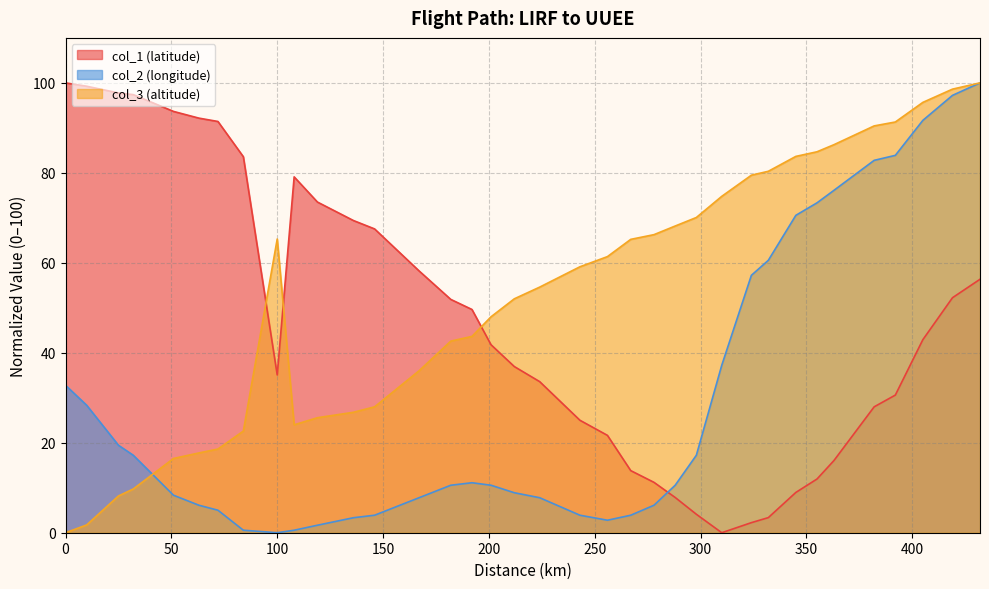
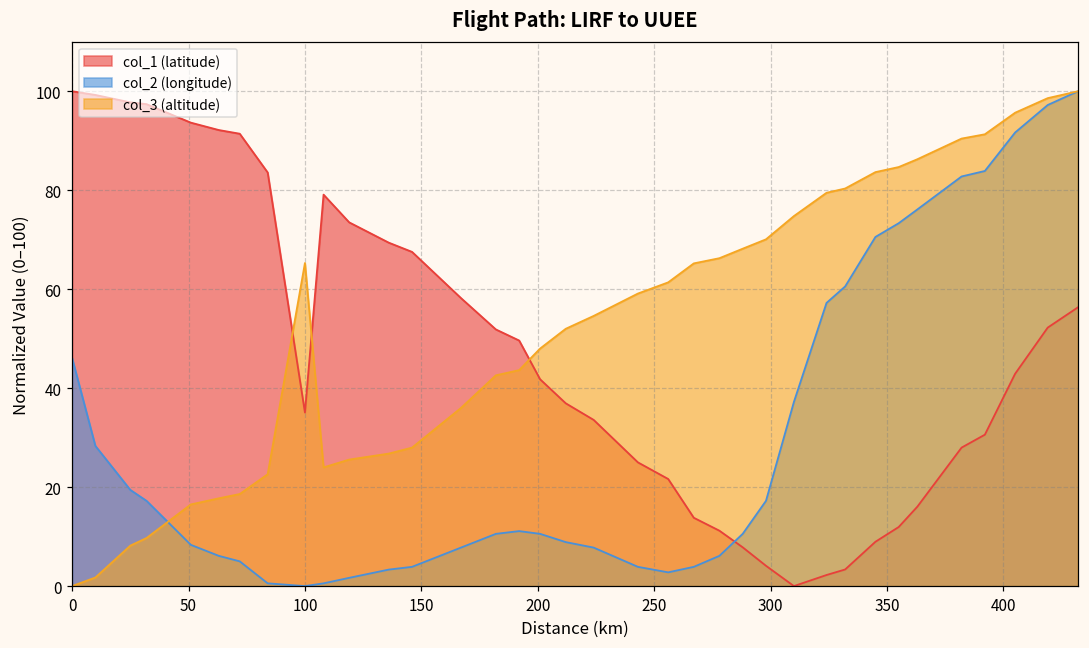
  {
    "col_1 (latitude)": {
      "0": 100,
      "100": 35
    },
    "col_2 (longitude)": {
-     "0": 33,
+     "0": 46,
      "100": 0
    },
    "col_3 (altitude)": {
      "0": 0,
      "100": 65
    }
  }
